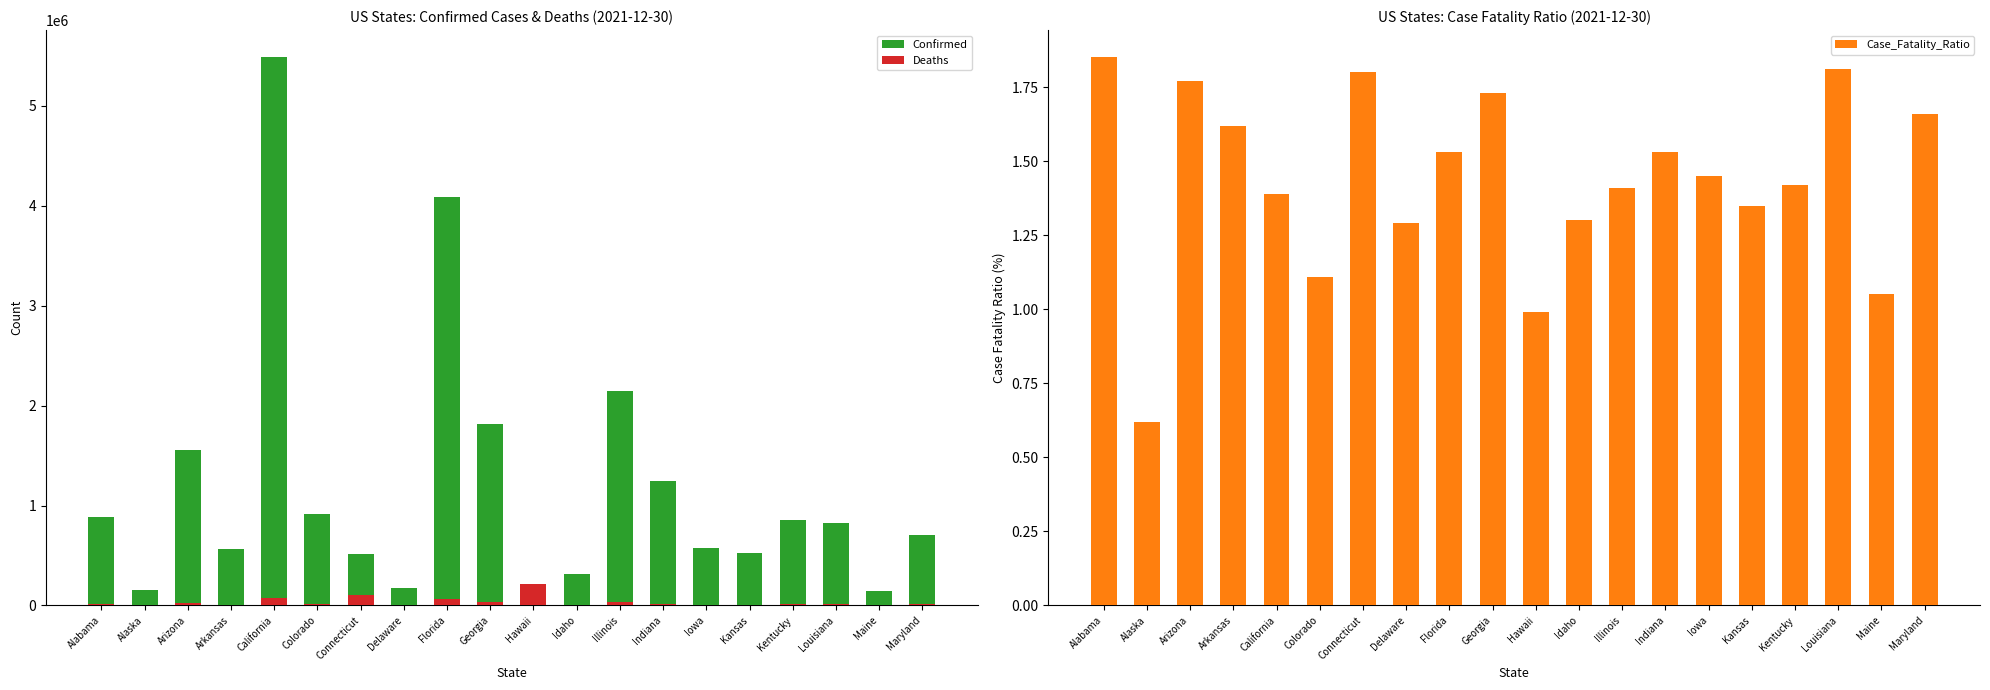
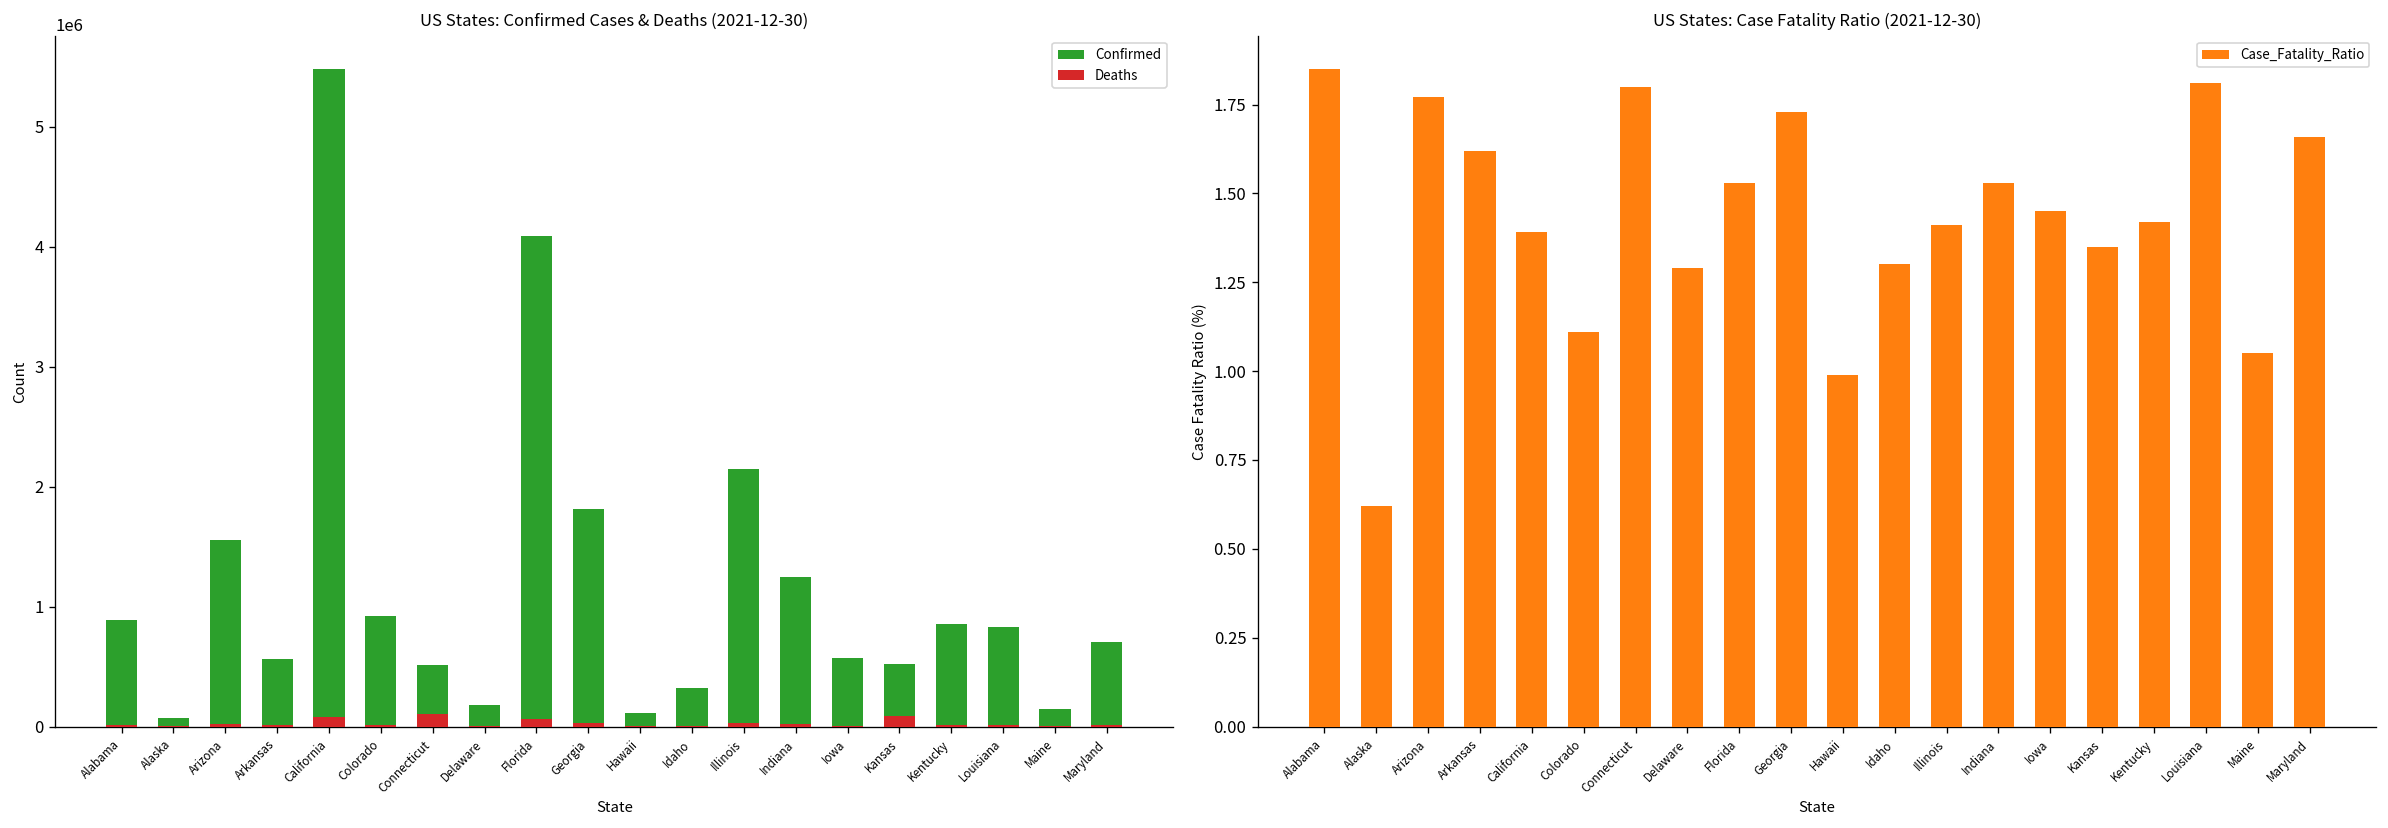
  {
    "US States: Confirmed Cases & Deaths (2021-12-30)": {
      "Confirmed": {
        "Alabama": 900000,
-       "Alaska": 200000,
+       "Alaska": 100000,
        "Arizona": 1600000,
        "Arkansas": 600000,
        "California": 5500000,
        "Colorado": 900000,
        "Connecticut": 500000,
        "Delaware": 200000,
        "Florida": 4100000,
        "Georgia": 1800000,
        "Idaho": 300000,
        "Illinois": 2100000,
        "Indiana": 1200000,
        "Iowa": 600000,
        "Kansas": 500000,
        "Kentucky": 900000,
        "Louisiana": 800000,
        "Maine": 100000,
        "Maryland": 700000
      },
      "Deaths": {
-       "Hawaii": 200000,
-       "Kansas": 0
+       "Hawaii": 0,
+       "Kansas": 100000
      }
    },
    "US States: Case Fatality Ratio (2021-12-30)": {
      "Alabama": 1.85,
      "Alaska": 0.62,
      "Arizona": 1.77,
      "Arkansas": 1.62,
      "California": 1.39,
      "Colorado": 1.11,
      "Connecticut": 1.80,
      "Delaware": 1.29,
      "Florida": 1.53,
      "Georgia": 1.73,
      "Hawaii": 0.99,
      "Idaho": 1.30,
      "Illinois": 1.41,
      "Indiana": 1.53,
      "Iowa": 1.45,
      "Kansas": 1.35,
      "Kentucky": 1.42,
      "Louisiana": 1.81,
      "Maine": 1.05,
      "Maryland": 1.66
    }
  }
